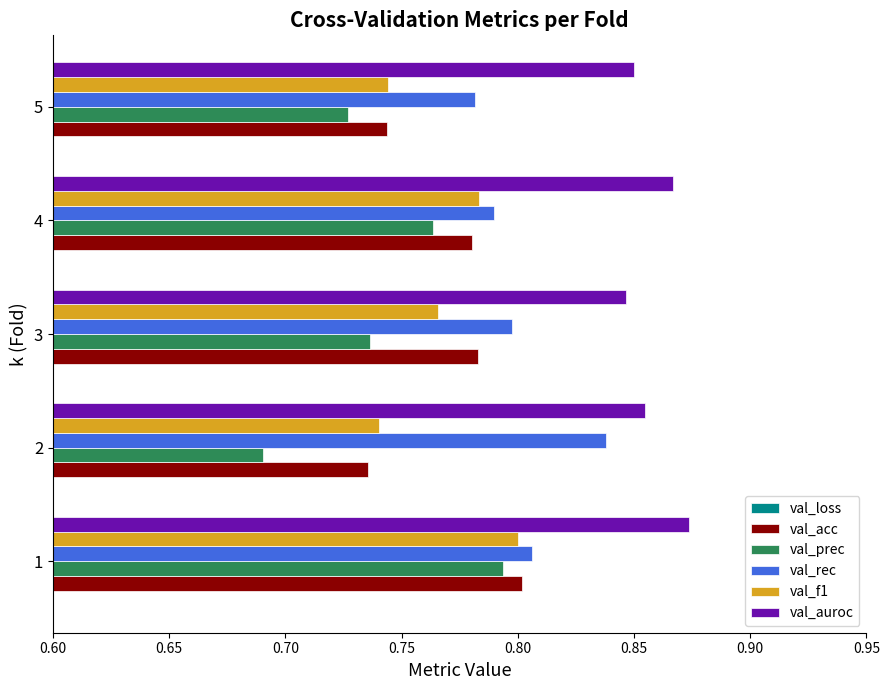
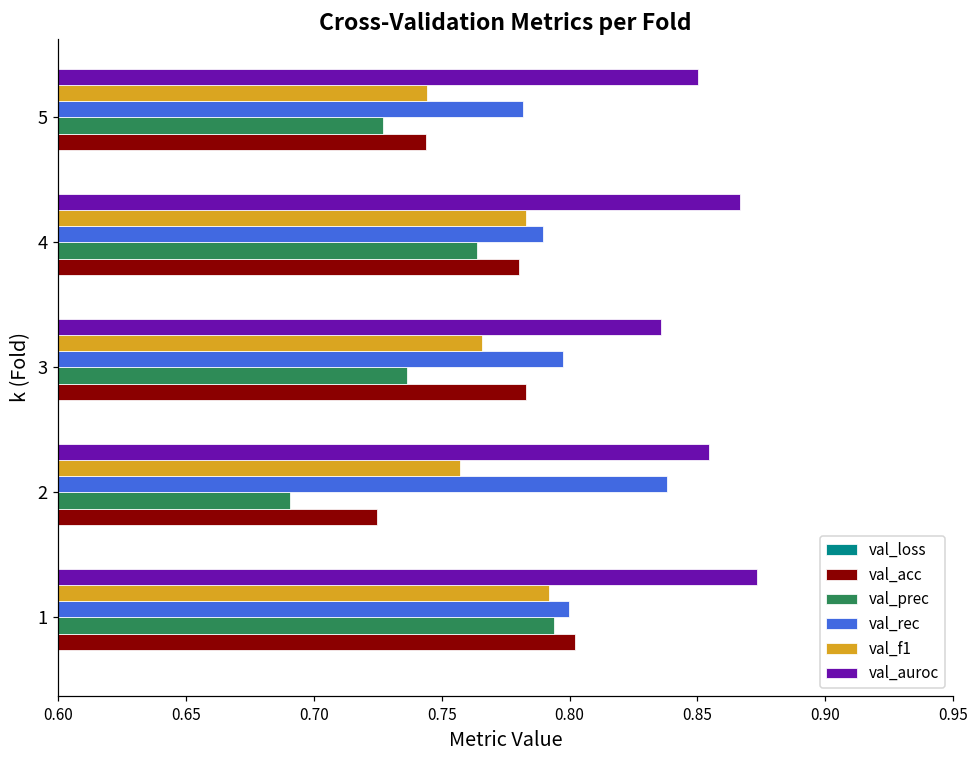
  {
    "val_acc": {
      "5": 0.744,
      "4": 0.780,
      "3": 0.783,
-     "2": 0.735,
+     "2": 0.725,
      "1": 0.802
    },
    "val_prec": {
      "5": 0.727,
      "4": 0.764,
      "3": 0.736,
      "2": 0.691,
      "1": 0.794
    },
    "val_rec": {
      "5": 0.782,
      "4": 0.790,
      "3": 0.798,
      "2": 0.838,
-     "1": 0.806
+     "1": 0.800
    },
    "val_f1": {
      "5": 0.744,
      "4": 0.783,
      "3": 0.766,
-     "2": 0.741,
-     "1": 0.800
+     "2": 0.757,
+     "1": 0.792
    },
    "val_auroc": {
      "5": 0.850,
      "4": 0.867,
-     "3": 0.847,
+     "3": 0.836,
      "2": 0.855,
      "1": 0.873
    }
  }
